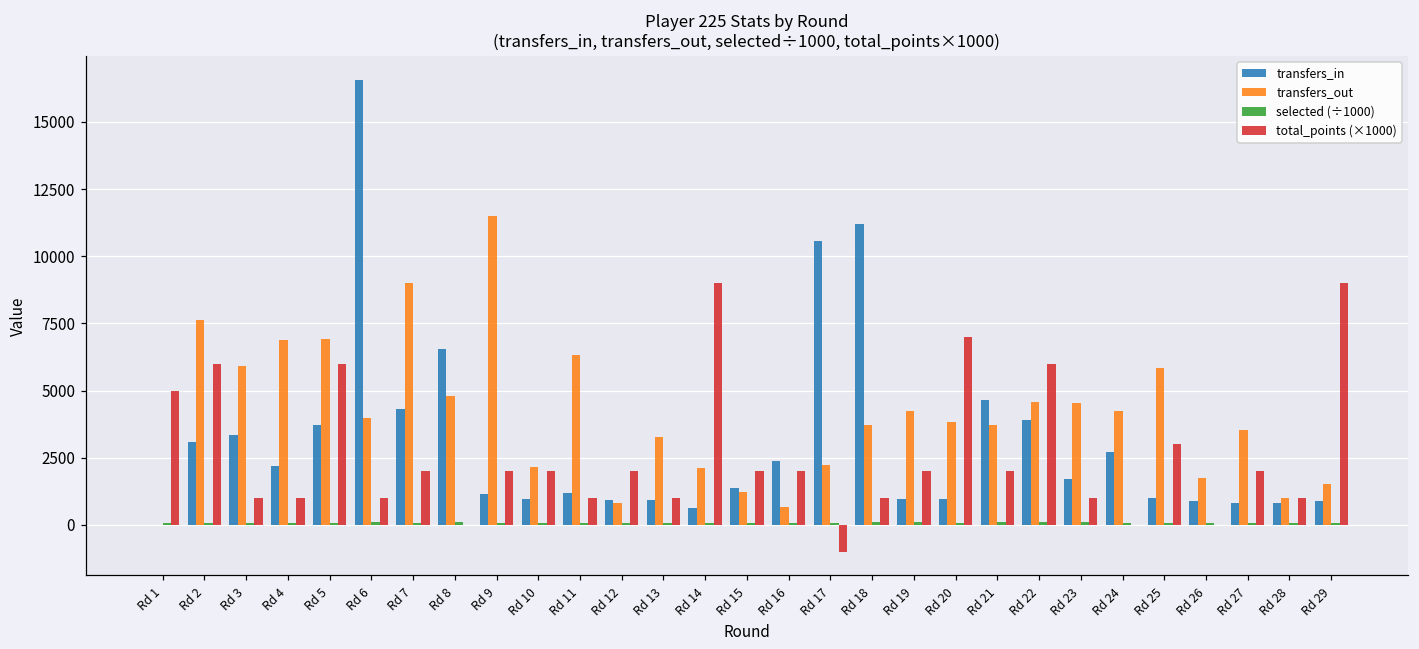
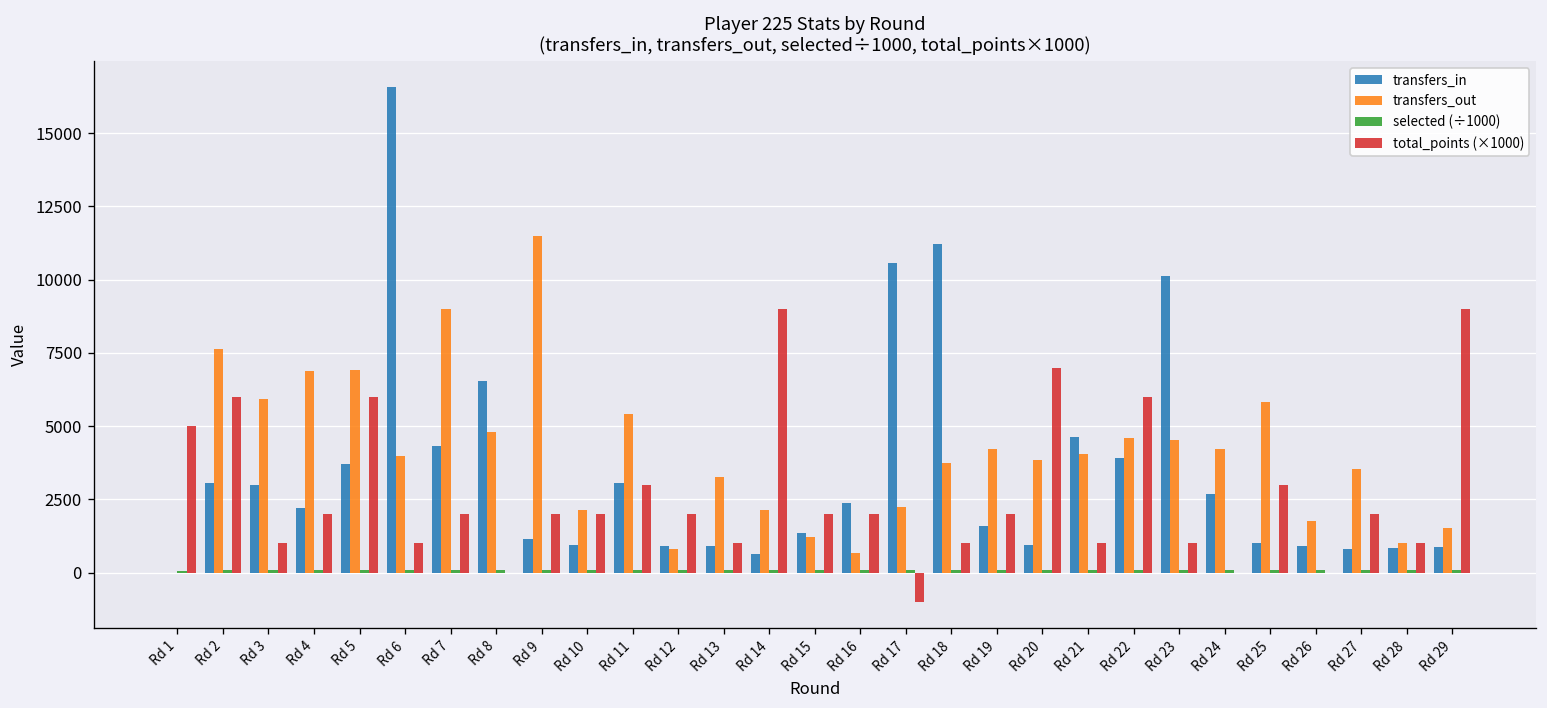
  {
    "transfers_in": {
      "Rd 1": 0,
      "Rd 2": 3100,
-     "Rd 3": 3300,
+     "Rd 3": 3000,
      "Rd 4": 2200,
      "Rd 5": 3700,
      "Rd 6": 16600,
      "Rd 7": 4300,
      "Rd 8": 6500,
      "Rd 9": 1100,
      "Rd 10": 1000,
-     "Rd 11": 1200,
+     "Rd 11": 3100,
      "Rd 12": 900,
      "Rd 13": 900,
      "Rd 14": 600,
      "Rd 15": 1400,
      "Rd 16": 2400,
      "Rd 17": 10600,
      "Rd 18": 11200,
-     "Rd 19": 1000,
+     "Rd 19": 1600,
      "Rd 20": 1000,
      "Rd 21": 4600,
      "Rd 22": 3900,
-     "Rd 23": 1700,
+     "Rd 23": 10100,
      "Rd 24": 2700,
      "Rd 25": 1000,
      "Rd 26": 900,
      "Rd 27": 800,
      "Rd 28": 800,
      "Rd 29": 900
    },
    "transfers_out": {
      "Rd 1": 0,
      "Rd 2": 7600,
      "Rd 3": 5900,
      "Rd 4": 6900,
      "Rd 5": 6900,
      "Rd 6": 4000,
      "Rd 7": 9000,
      "Rd 8": 4800,
      "Rd 9": 11500,
      "Rd 10": 2100,
-     "Rd 11": 6300,
+     "Rd 11": 5400,
      "Rd 12": 800,
      "Rd 13": 3300,
      "Rd 14": 2100,
      "Rd 15": 1200,
      "Rd 16": 700,
      "Rd 17": 2200,
      "Rd 18": 3700,
      "Rd 19": 4200,
      "Rd 20": 3800,
-     "Rd 21": 3700,
+     "Rd 21": 4100,
      "Rd 22": 4600,
      "Rd 23": 4500,
      "Rd 24": 4200,
      "Rd 25": 5800,
      "Rd 26": 1800,
      "Rd 27": 3500,
      "Rd 28": 1000,
      "Rd 29": 1500
    },
    "selected (÷1000)": {
      "Rd 18": 100
    },
    "total_points (×1000)": {
      "Rd 1": 5000,
      "Rd 2": 6000,
      "Rd 3": 1000,
-     "Rd 4": 1000,
+     "Rd 4": 2000,
      "Rd 5": 6000,
      "Rd 6": 1000,
      "Rd 7": 2000,
      "Rd 8": 0,
      "Rd 9": 2000,
      "Rd 10": 2000,
-     "Rd 11": 1000,
+     "Rd 11": 3000,
      "Rd 12": 2000,
      "Rd 13": 1000,
      "Rd 14": 9000,
      "Rd 15": 2000,
      "Rd 16": 2000,
      "Rd 17": -1000,
      "Rd 18": 1000,
      "Rd 19": 2000,
      "Rd 20": 7000,
-     "Rd 21": 2000,
+     "Rd 21": 1000,
      "Rd 22": 6000,
      "Rd 23": 1000,
      "Rd 24": 0,
      "Rd 25": 3000,
      "Rd 26": 0,
      "Rd 27": 2000,
      "Rd 28": 1000,
      "Rd 29": 9000
    }
  }
